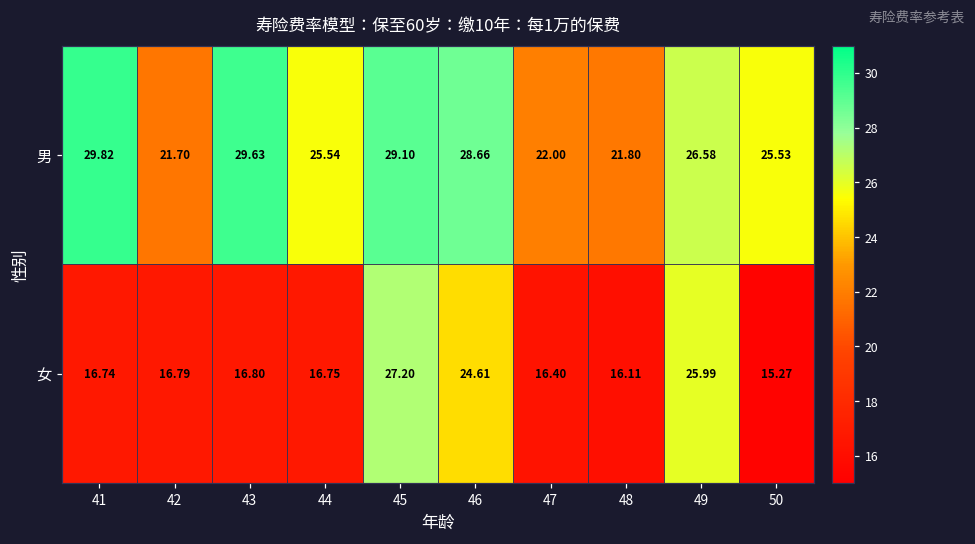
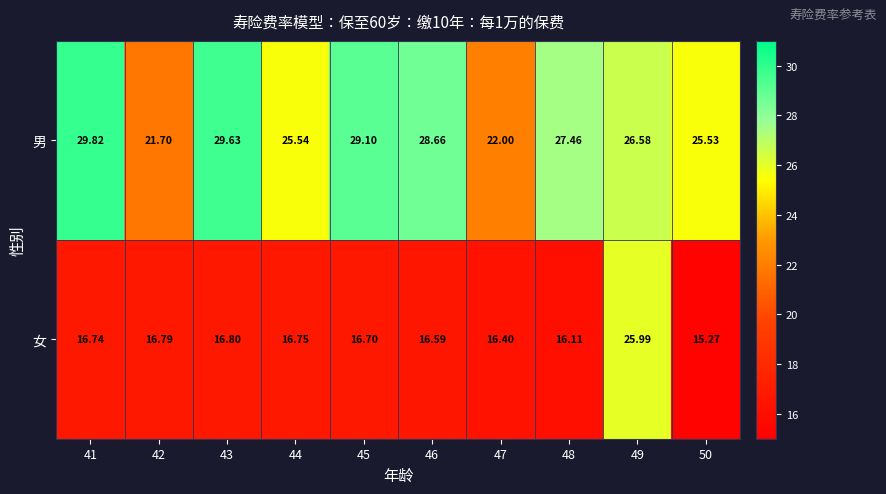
  {
    "男": {
      "41": 29.82,
      "42": 21.70,
      "43": 29.63,
      "44": 25.54,
      "45": 29.10,
      "46": 28.66,
      "47": 22.00,
-     "48": 21.80,
+     "48": 27.46,
      "49": 26.58,
      "50": 25.53
    },
    "女": {
      "41": 16.74,
      "42": 16.79,
      "43": 16.80,
      "44": 16.75,
-     "45": 27.20,
-     "46": 24.61,
+     "45": 16.70,
+     "46": 16.59,
      "47": 16.40,
      "48": 16.11,
      "49": 25.99,
      "50": 15.27
    }
  }
